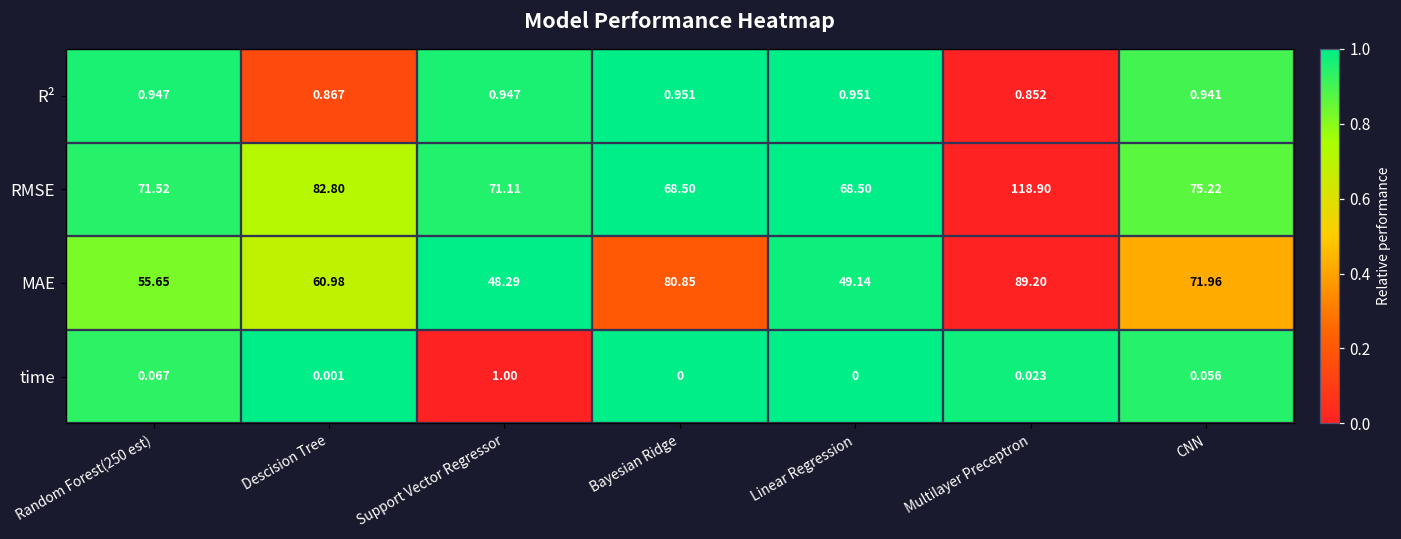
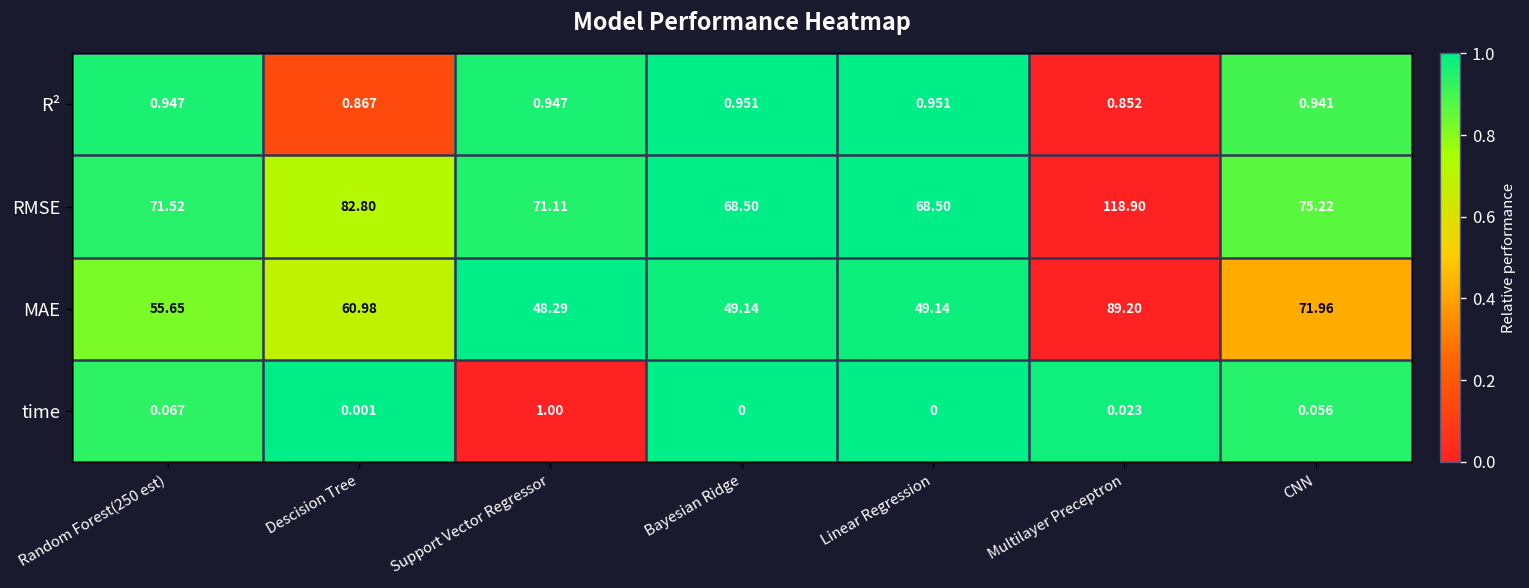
  {
    "R²": {
      "Random Forest(250 est)": 0.947,
      "Descision Tree": 0.867,
      "Support Vector Regressor": 0.947,
      "Bayesian Ridge": 0.951,
      "Linear Regression": 0.951,
      "Multilayer Preceptron": 0.852,
      "CNN": 0.941
    },
    "RMSE": {
      "Random Forest(250 est)": 71.52,
      "Descision Tree": 82.80,
      "Support Vector Regressor": 71.11,
      "Bayesian Ridge": 68.50,
      "Linear Regression": 68.50,
      "Multilayer Preceptron": 118.90,
      "CNN": 75.22
    },
    "MAE": {
      "Random Forest(250 est)": 55.65,
      "Descision Tree": 60.98,
      "Support Vector Regressor": 48.29,
-     "Bayesian Ridge": 80.85,
+     "Bayesian Ridge": 49.14,
      "Linear Regression": 49.14,
      "Multilayer Preceptron": 89.20,
      "CNN": 71.96
    },
    "time": {
      "Random Forest(250 est)": 0.067,
      "Descision Tree": 0.001,
      "Support Vector Regressor": 1.00,
      "Bayesian Ridge": 0,
      "Linear Regression": 0,
      "Multilayer Preceptron": 0.023,
      "CNN": 0.056
    }
  }
